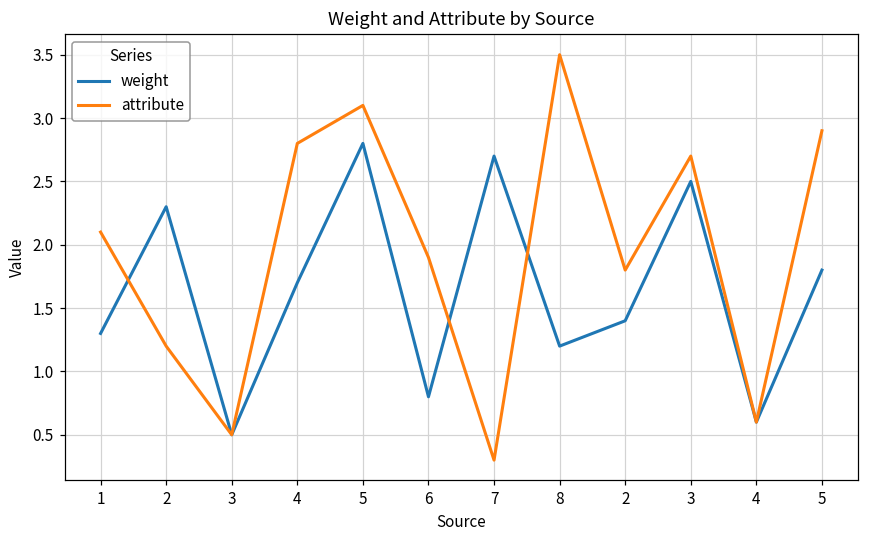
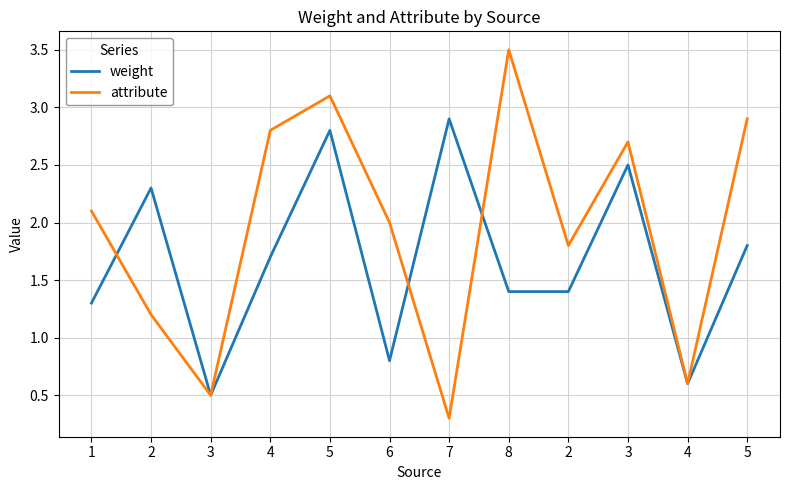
  {
    "weight": {
      "1": 1.3,
      "6": 0.8,
-     "7": 2.7,
-     "8": 1.2
+     "7": 2.9,
+     "8": 1.4
    },
    "attribute": {
      "1": 2.1,
-     "6": 1.9,
+     "6": 2.0,
      "7": 0.3,
      "8": 3.5
    }
  }
